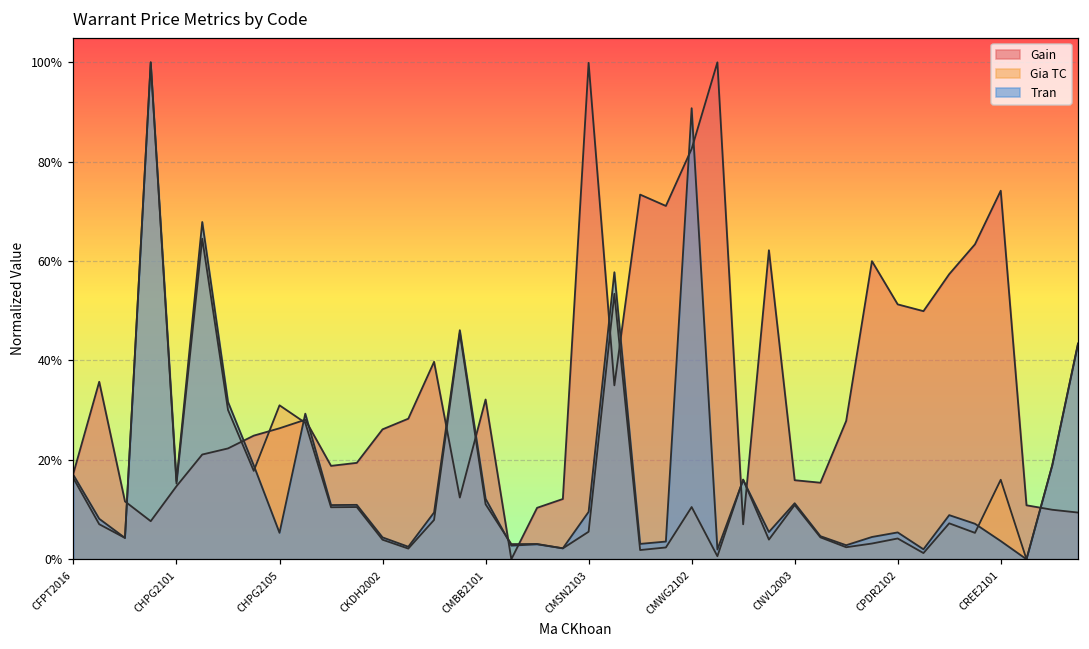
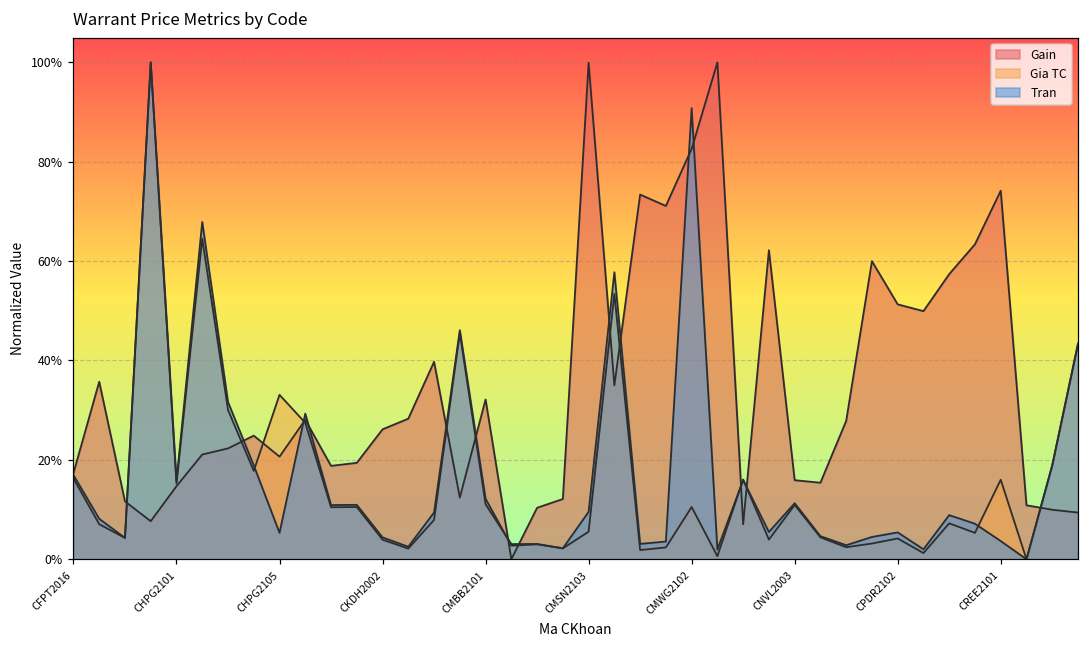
  {
    "Gain": {
-     "CHPG2105": "26%",
+     "CHPG2105": "21%",
      "CKDH2002": "26%",
      "CMBB2101": "32%",
      "CMSN2103": "100%",
      "CMWG2102": "83%",
      "CNVL2003": "16%",
      "CPDR2102": "51%",
      "CREE2101": "74%"
    },
    "Gia TC": {
      "CFPT2016": "16%",
-     "CHPG2105": "31%",
+     "CHPG2105": "33%",
      "CMBB2101": "11%",
      "CMSN2103": "6%",
      "CMWG2102": "11%",
      "CPDR2102": "4%",
      "CREE2101": "16%"
    },
    "Tran": {
      "CHPG2105": "5%",
      "CMBB2101": "12%",
      "CMSN2103": "10%",
      "CMWG2102": "91%",
      "CPDR2102": "5%",
      "CREE2101": "4%"
    }
  }
